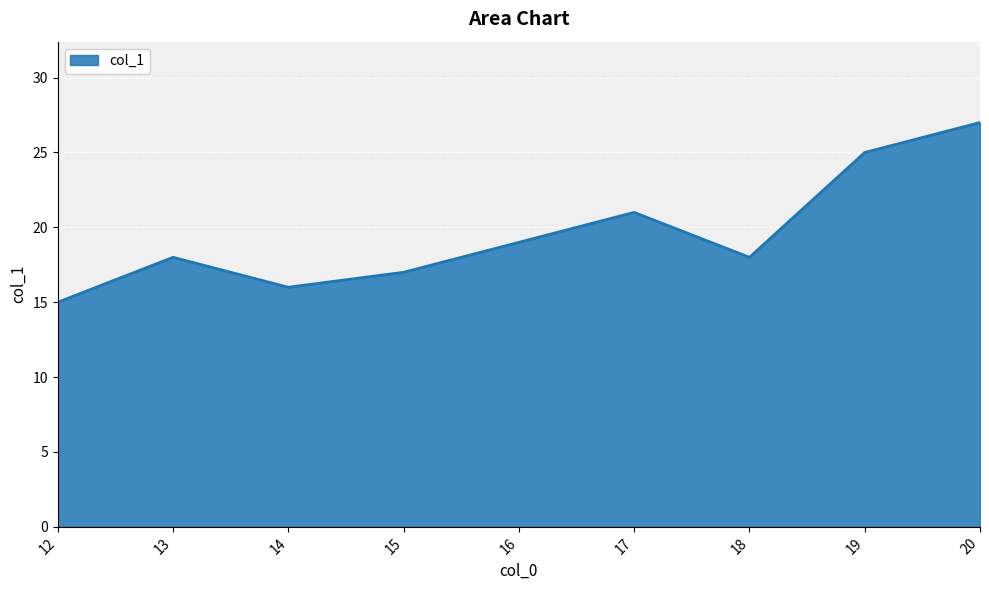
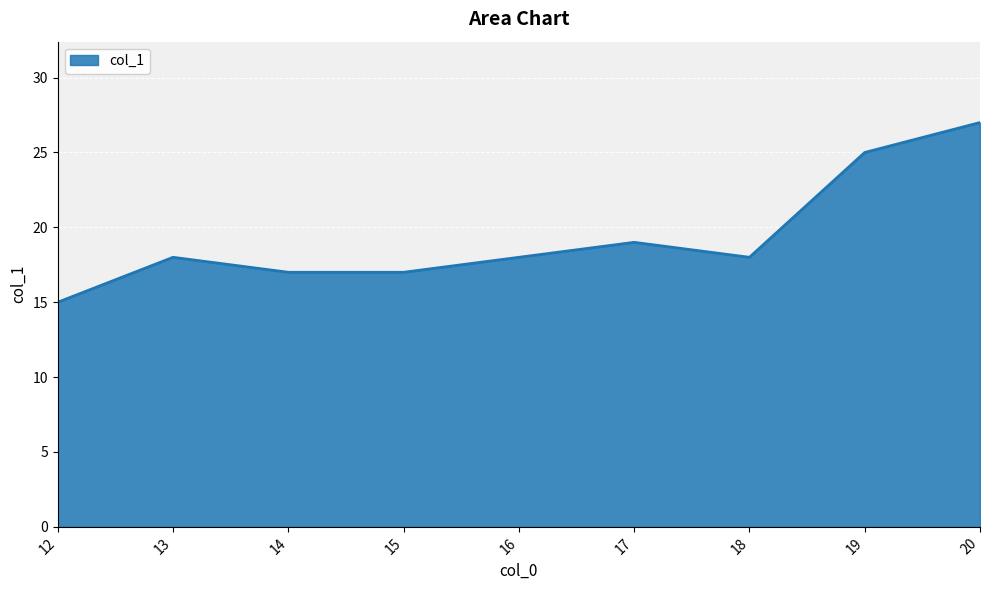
  {
    "12": 15,
    "13": 18,
-   "14": 16,
+   "14": 17,
    "15": 17,
-   "16": 19,
-   "17": 21,
+   "16": 18,
+   "17": 19,
    "18": 18,
    "19": 25,
    "20": 27
  }
